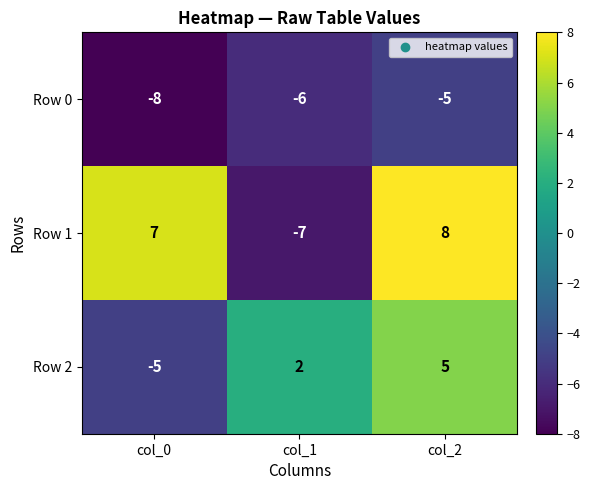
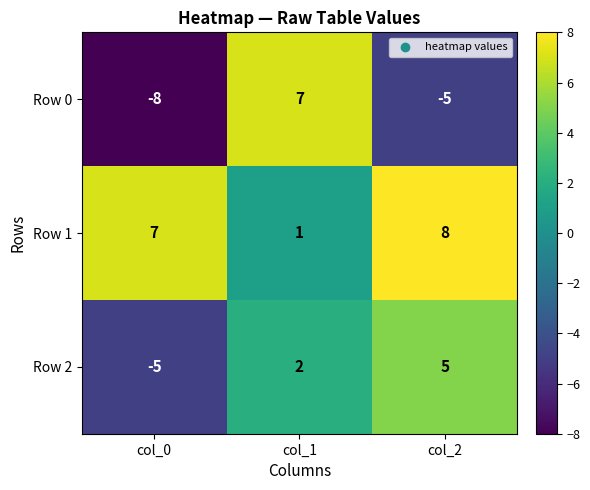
  {
    "Row 0": {
      "col_0": -8,
-     "col_1": -6,
+     "col_1": 7,
      "col_2": -5
    },
    "Row 1": {
      "col_0": 7,
-     "col_1": -7,
+     "col_1": 1,
      "col_2": 8
    },
    "Row 2": {
      "col_0": -5,
      "col_1": 2,
      "col_2": 5
    }
  }
